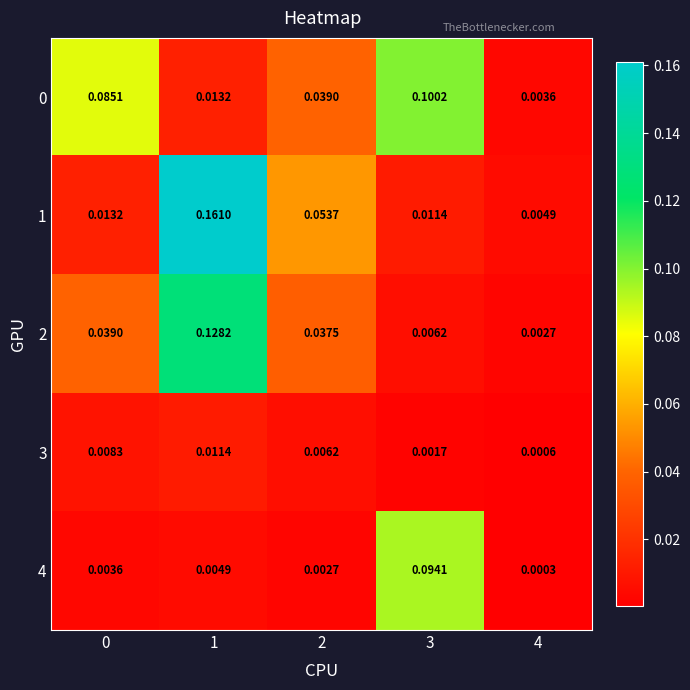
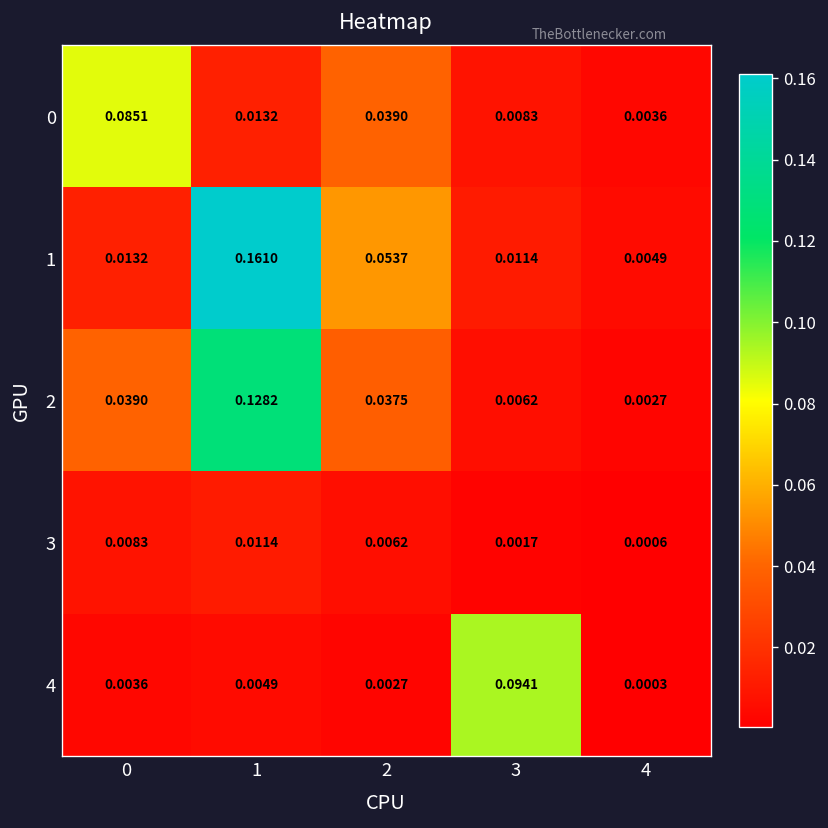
  {
    "0": {
      "0": 0.0851,
      "1": 0.0132,
      "2": 0.0390,
-     "3": 0.1002,
+     "3": 0.0083,
      "4": 0.0036
    },
    "1": {
      "0": 0.0132,
      "1": 0.1610,
      "2": 0.0537,
      "3": 0.0114,
      "4": 0.0049
    },
    "2": {
      "0": 0.0390,
      "1": 0.1282,
      "2": 0.0375,
      "3": 0.0062,
      "4": 0.0027
    },
    "3": {
      "0": 0.0083,
      "1": 0.0114,
      "2": 0.0062,
      "3": 0.0017,
      "4": 0.0006
    },
    "4": {
      "0": 0.0036,
      "1": 0.0049,
      "2": 0.0027,
      "3": 0.0941,
      "4": 0.0003
    }
  }
